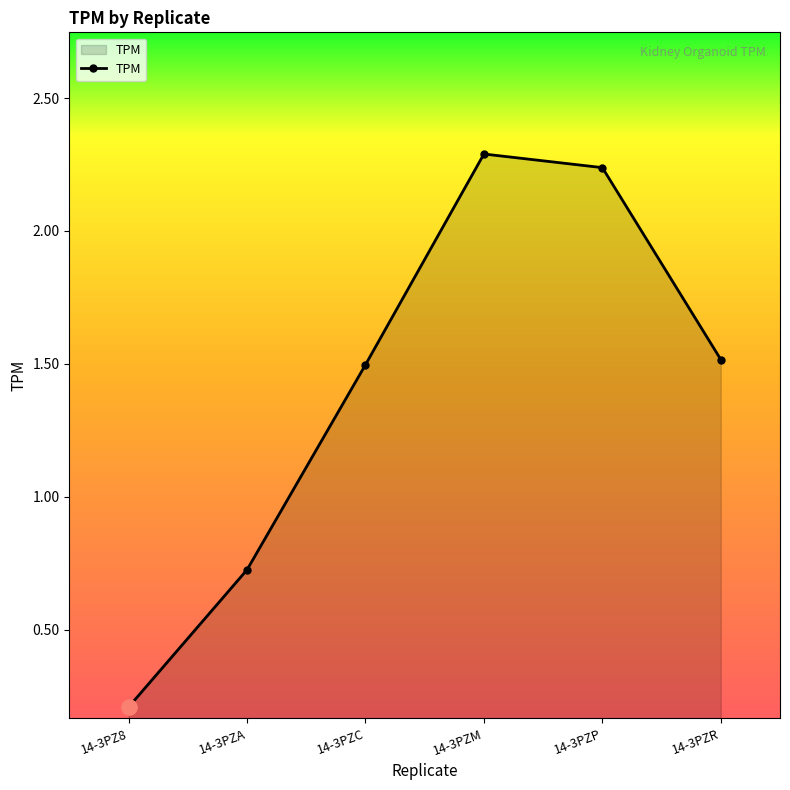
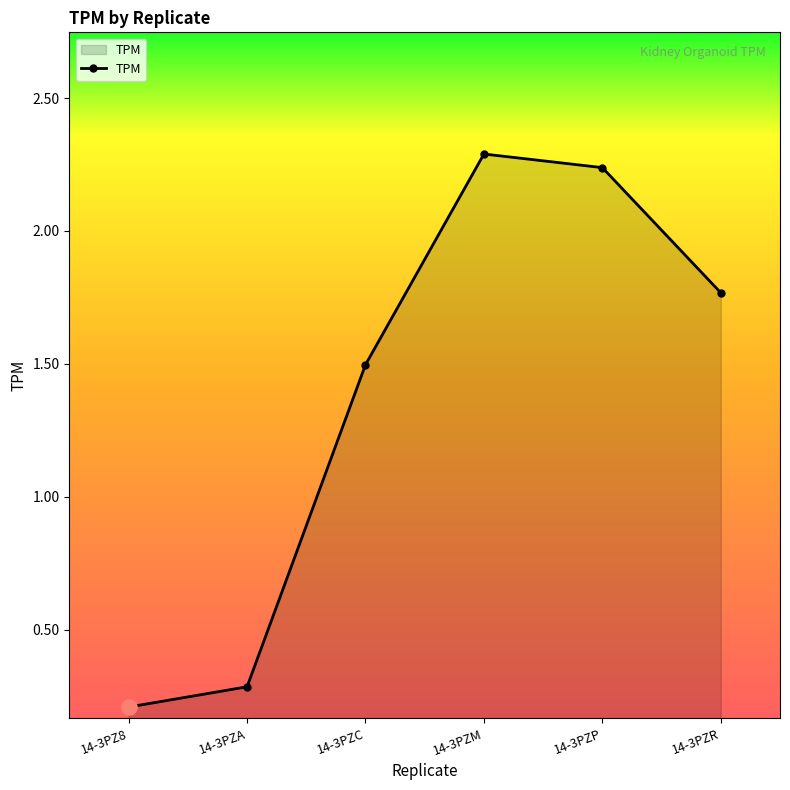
  {
    "TPM": {
-     "14-3PZA": 0.72,
+     "14-3PZA": 0.28,
      "14-3PZC": 1.50,
      "14-3PZM": 2.29,
      "14-3PZP": 2.24,
-     "14-3PZR": 1.52
+     "14-3PZR": 1.77
    }
  }
